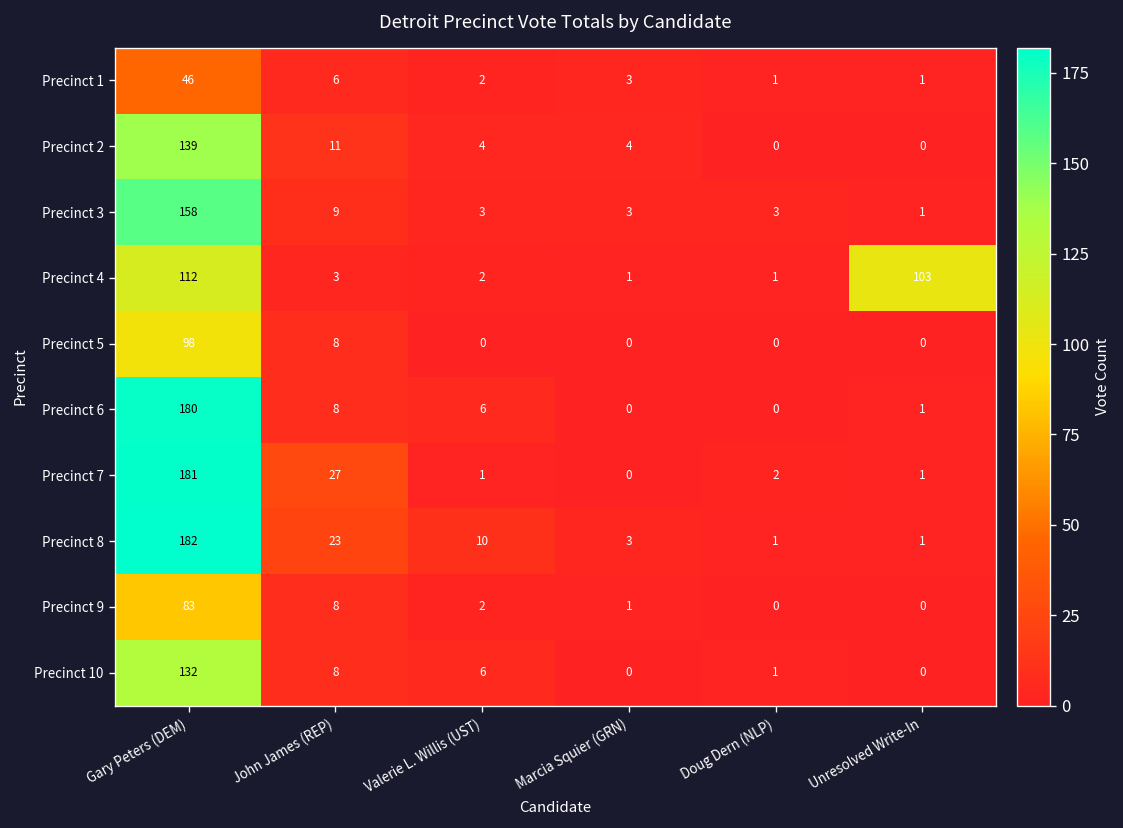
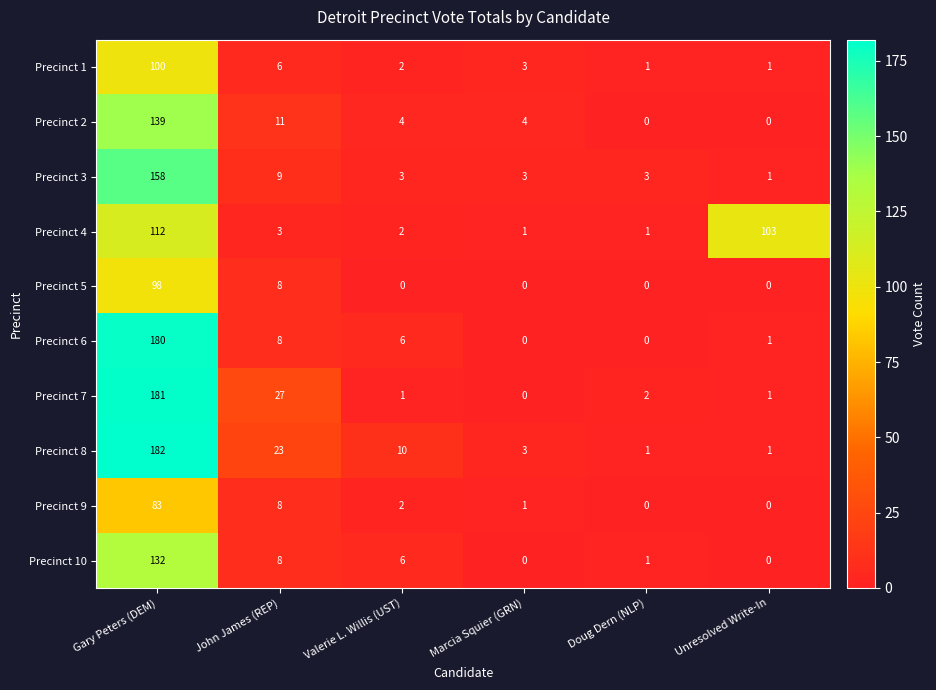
  {
    "Precinct 1": {
-     "Gary Peters (DEM)": 46,
+     "Gary Peters (DEM)": 100,
      "John James (REP)": 6,
      "Valerie L. Willis (UST)": 2,
      "Marcia Squier (GRN)": 3,
      "Doug Dern (NLP)": 1,
      "Unresolved Write-In": 1
    },
    "Precinct 2": {
      "Gary Peters (DEM)": 139,
      "John James (REP)": 11,
      "Valerie L. Willis (UST)": 4,
      "Marcia Squier (GRN)": 4,
      "Doug Dern (NLP)": 0,
      "Unresolved Write-In": 0
    },
    "Precinct 3": {
      "Gary Peters (DEM)": 158,
      "John James (REP)": 9,
      "Valerie L. Willis (UST)": 3,
      "Marcia Squier (GRN)": 3,
      "Doug Dern (NLP)": 3,
      "Unresolved Write-In": 1
    },
    "Precinct 4": {
      "Gary Peters (DEM)": 112,
      "John James (REP)": 3,
      "Valerie L. Willis (UST)": 2,
      "Marcia Squier (GRN)": 1,
      "Doug Dern (NLP)": 1,
      "Unresolved Write-In": 103
    },
    "Precinct 5": {
      "Gary Peters (DEM)": 98,
      "John James (REP)": 8,
      "Valerie L. Willis (UST)": 0,
      "Marcia Squier (GRN)": 0,
      "Doug Dern (NLP)": 0,
      "Unresolved Write-In": 0
    },
    "Precinct 6": {
      "Gary Peters (DEM)": 180,
      "John James (REP)": 8,
      "Valerie L. Willis (UST)": 6,
      "Marcia Squier (GRN)": 0,
      "Doug Dern (NLP)": 0,
      "Unresolved Write-In": 1
    },
    "Precinct 7": {
      "Gary Peters (DEM)": 181,
      "John James (REP)": 27,
      "Valerie L. Willis (UST)": 1,
      "Marcia Squier (GRN)": 0,
      "Doug Dern (NLP)": 2,
      "Unresolved Write-In": 1
    },
    "Precinct 8": {
      "Gary Peters (DEM)": 182,
      "John James (REP)": 23,
      "Valerie L. Willis (UST)": 10,
      "Marcia Squier (GRN)": 3,
      "Doug Dern (NLP)": 1,
      "Unresolved Write-In": 1
    },
    "Precinct 9": {
      "Gary Peters (DEM)": 83,
      "John James (REP)": 8,
      "Valerie L. Willis (UST)": 2,
      "Marcia Squier (GRN)": 1,
      "Doug Dern (NLP)": 0,
      "Unresolved Write-In": 0
    },
    "Precinct 10": {
      "Gary Peters (DEM)": 132,
      "John James (REP)": 8,
      "Valerie L. Willis (UST)": 6,
      "Marcia Squier (GRN)": 0,
      "Doug Dern (NLP)": 1,
      "Unresolved Write-In": 0
    }
  }
